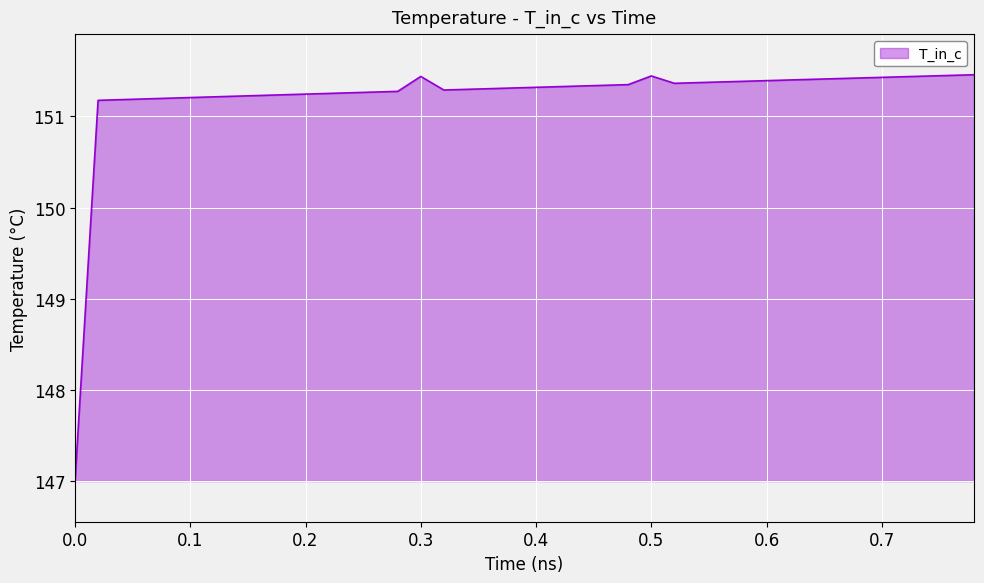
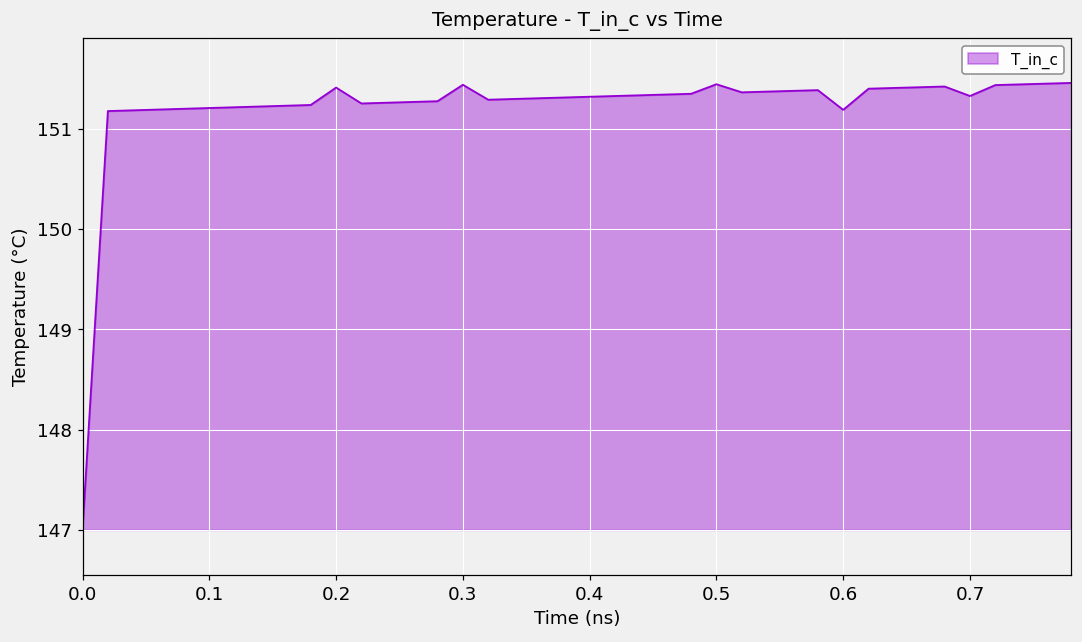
  {
    "0.0": 147.0,
    "0.1": 151.2,
-   "0.2": 151.2,
+   "0.2": 151.4,
    "0.3": 151.4,
    "0.4": 151.3,
    "0.5": 151.4,
-   "0.6": 151.4,
-   "0.7": 151.4
+   "0.6": 151.2,
+   "0.7": 151.3
  }
